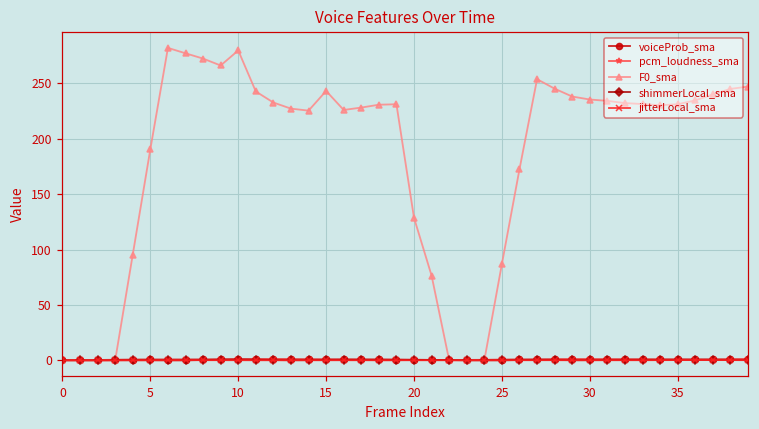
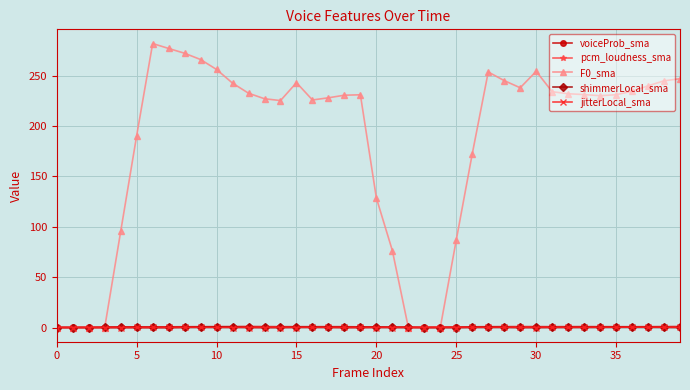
  {
    "F0_sma": {
      "5": 191,
-     "10": 280,
+     "10": 256,
      "15": 243,
      "20": 129,
      "25": 87,
-     "30": 235
+     "30": 254
    }
  }
